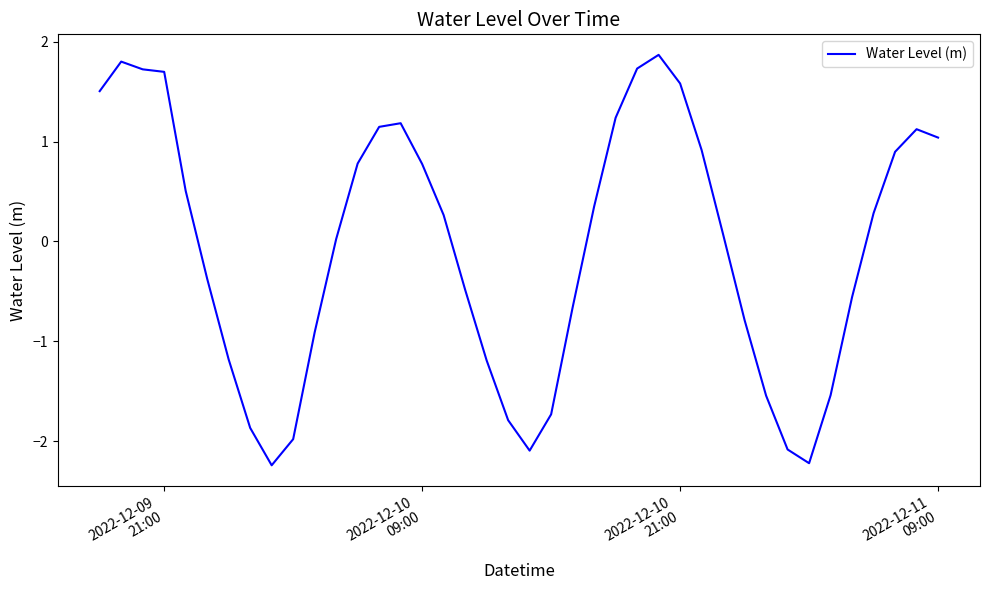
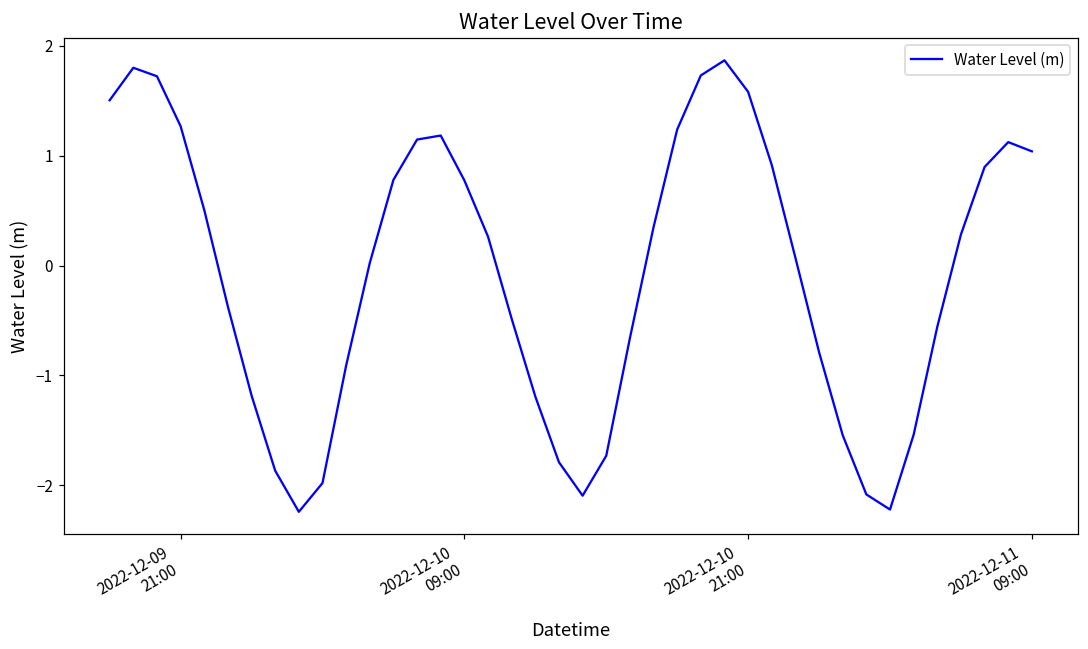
  {
-   "2022-12-09 21:00": 1.7,
+   "2022-12-09 21:00": 1.3,
    "2022-12-10 09:00": 0.8,
    "2022-12-10 21:00": 1.6,
    "2022-12-11 09:00": 1.0
  }
